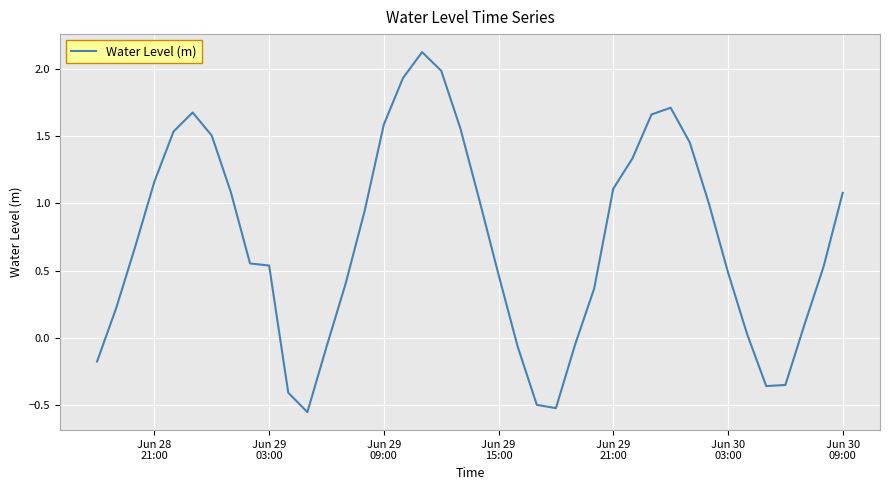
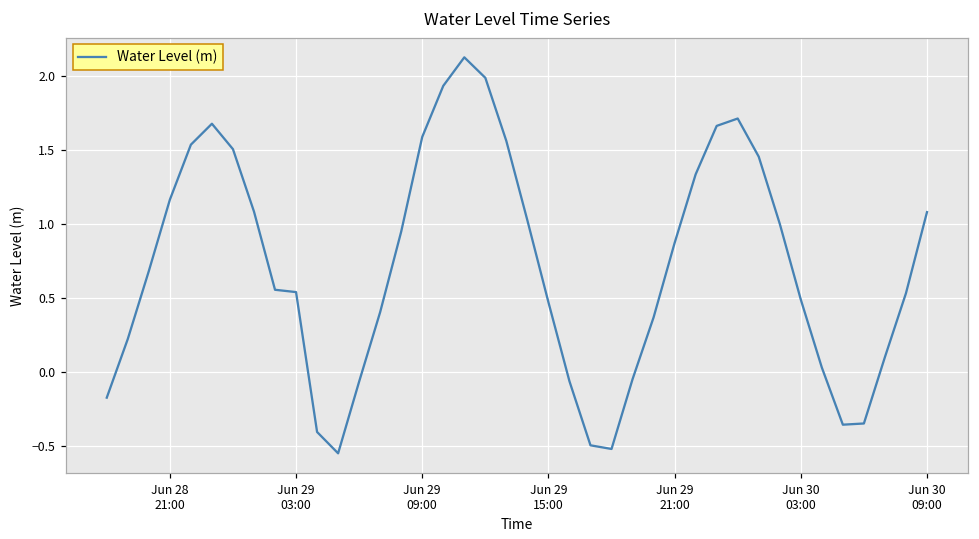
  {
    "Jun 28 21:00": 1.16,
    "Jun 29 03:00": 0.54,
    "Jun 29 09:00": 1.59,
    "Jun 29 15:00": 0.47,
-   "Jun 29 21:00": 1.11,
+   "Jun 29 21:00": 0.87,
    "Jun 30 03:00": 0.49,
    "Jun 30 09:00": 1.08
  }
